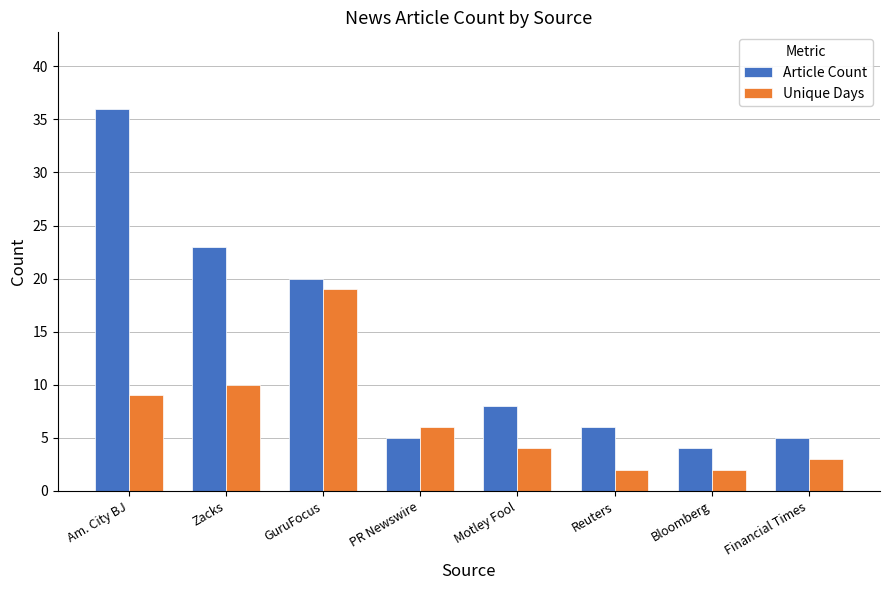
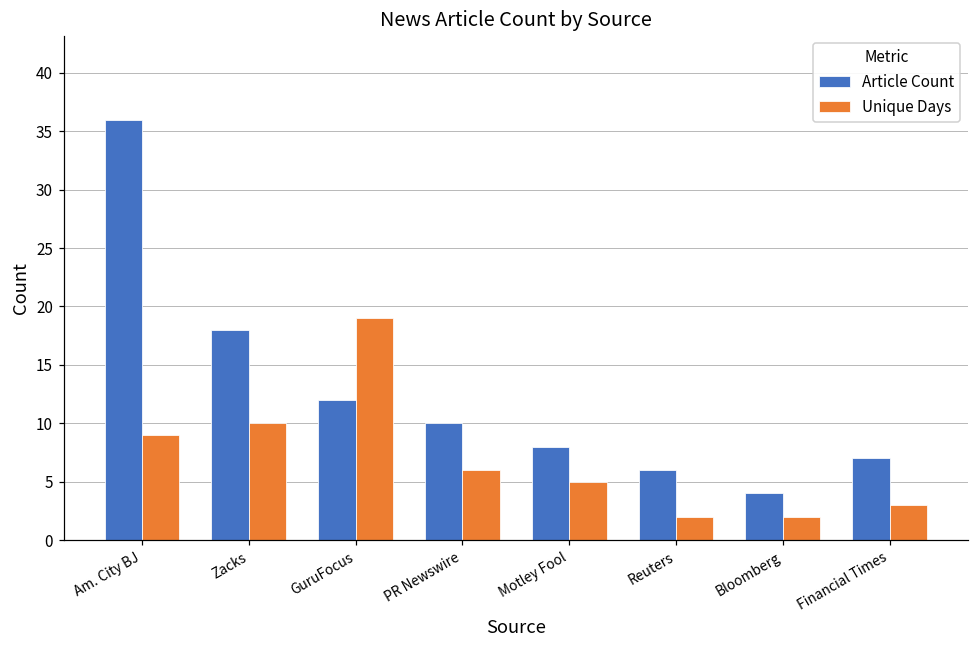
  {
    "Article Count": {
      "Am. City BJ": 36,
-     "Zacks": 23,
-     "GuruFocus": 20,
-     "PR Newswire": 5,
+     "Zacks": 18,
+     "GuruFocus": 12,
+     "PR Newswire": 10,
      "Motley Fool": 8,
      "Reuters": 6,
      "Bloomberg": 4,
-     "Financial Times": 5
+     "Financial Times": 7
    },
    "Unique Days": {
      "Am. City BJ": 9,
      "Zacks": 10,
      "GuruFocus": 19,
      "PR Newswire": 6,
-     "Motley Fool": 4,
+     "Motley Fool": 5,
      "Reuters": 2,
      "Bloomberg": 2,
      "Financial Times": 3
    }
  }
